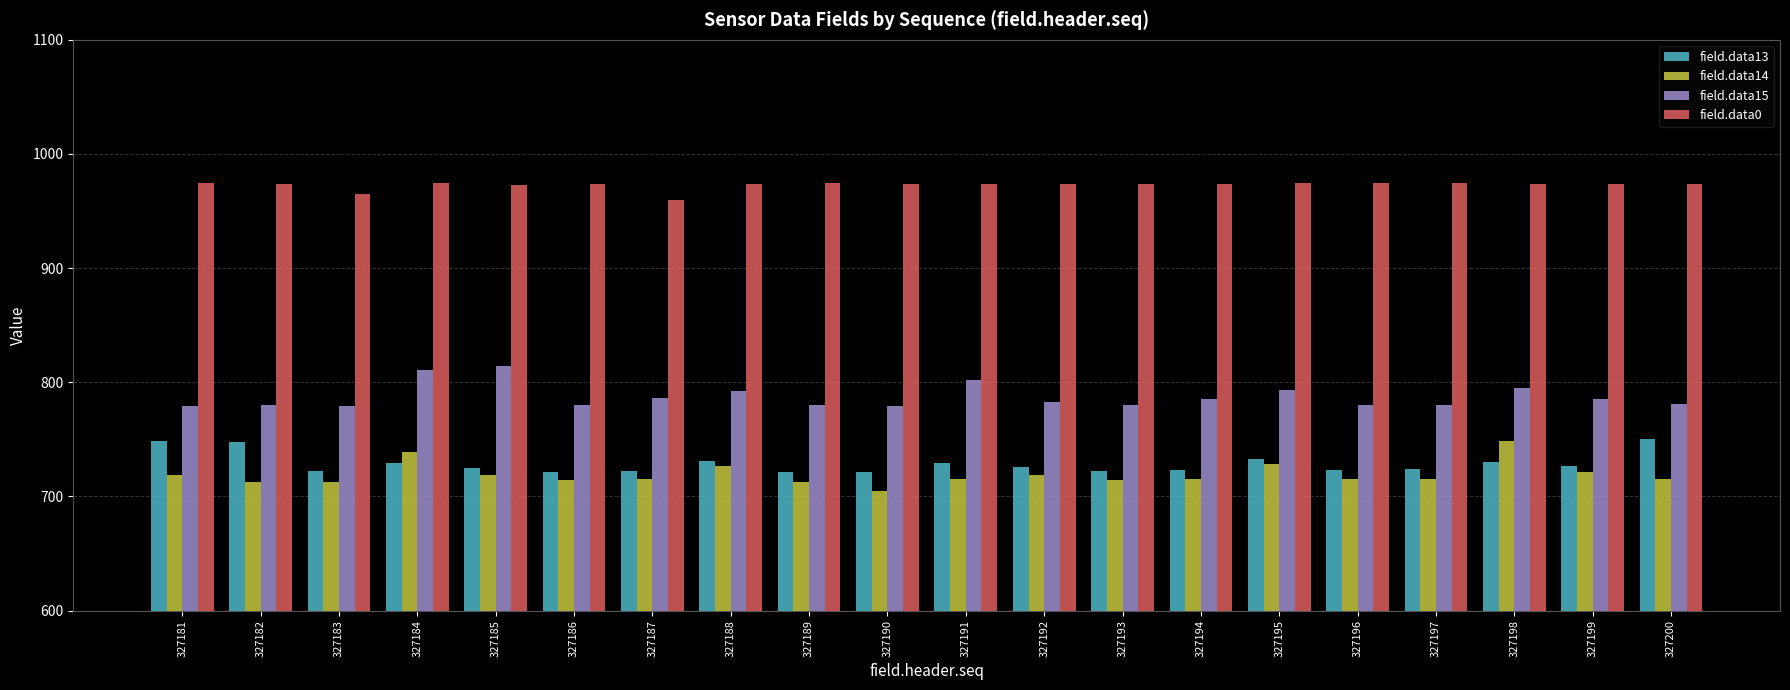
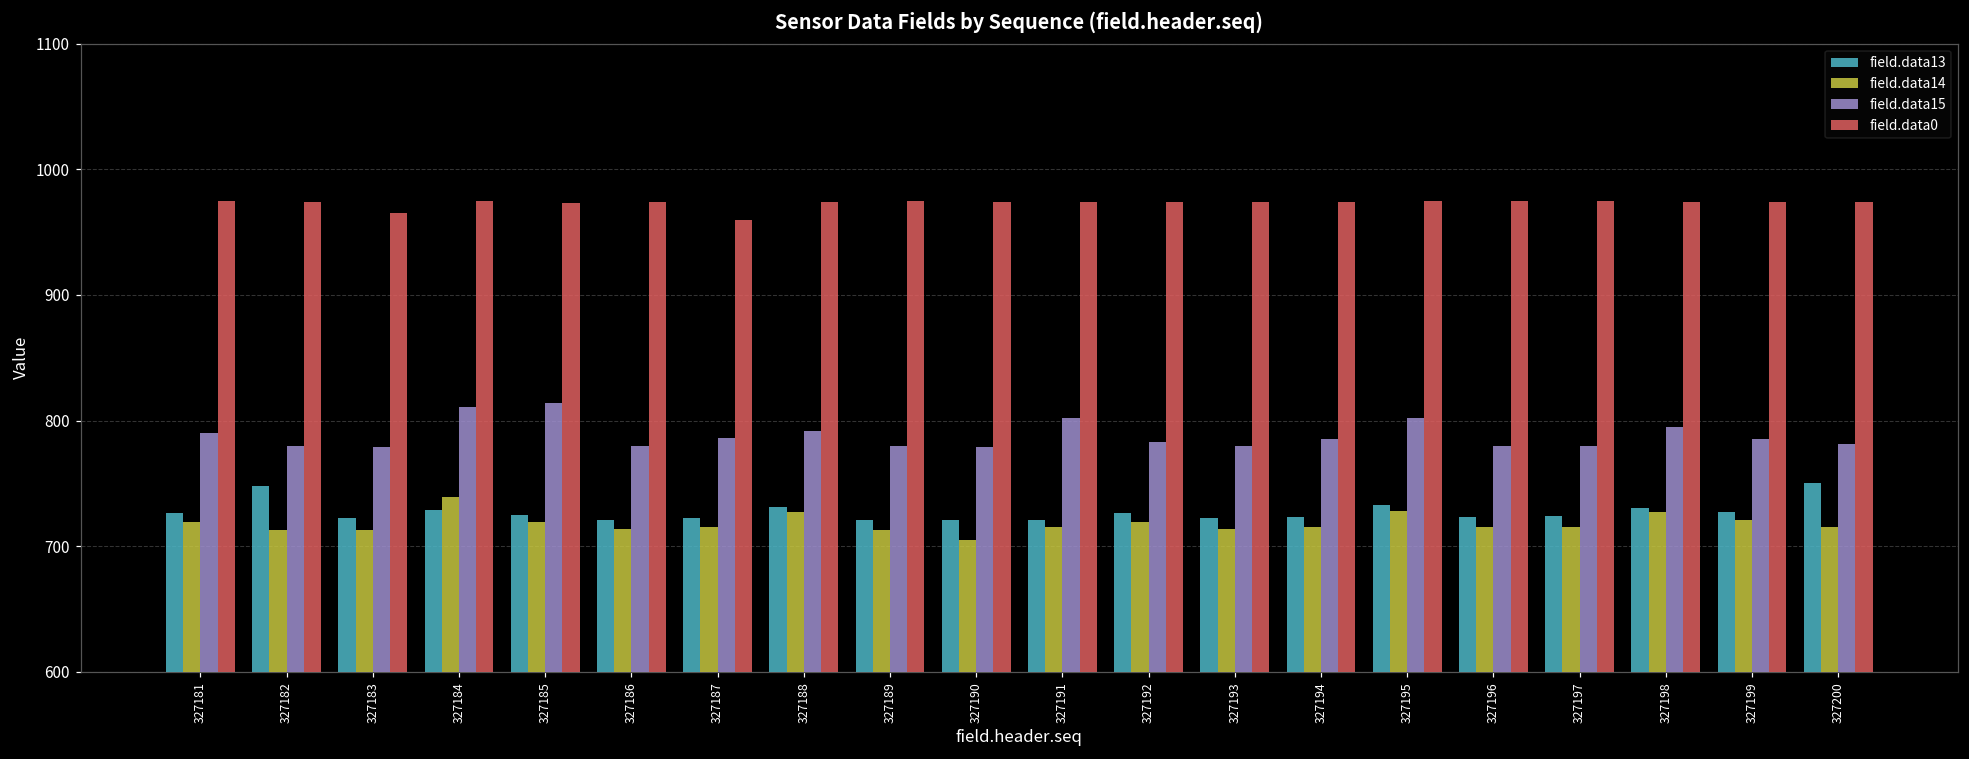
  {
    "field.data13": {
-     "327181": 749,
+     "327181": 726,
      "327182": 748,
      "327183": 722,
      "327184": 729,
      "327185": 725,
      "327186": 721,
      "327187": 722,
      "327188": 731,
      "327189": 721,
      "327190": 721,
-     "327191": 729,
+     "327191": 721,
      "327192": 726,
      "327193": 722,
      "327194": 723,
      "327195": 733,
      "327196": 723,
      "327197": 724,
      "327198": 730,
      "327199": 727,
      "327200": 750
    },
    "field.data14": {
      "327181": 719,
      "327182": 713,
      "327183": 713,
      "327184": 739,
      "327185": 719,
      "327186": 714,
      "327187": 715,
      "327188": 727,
      "327189": 713,
      "327190": 705,
      "327191": 715,
      "327192": 719,
      "327193": 714,
      "327194": 715,
      "327195": 728,
      "327196": 715,
      "327197": 715,
-     "327198": 749,
+     "327198": 727,
      "327199": 721,
      "327200": 715
    },
    "field.data15": {
-     "327181": 779,
+     "327181": 790,
      "327182": 780,
      "327183": 779,
      "327184": 811,
      "327185": 814,
      "327186": 780,
      "327187": 786,
      "327188": 792,
      "327189": 780,
      "327190": 779,
      "327191": 802,
      "327192": 783,
      "327193": 780,
      "327194": 785,
-     "327195": 793,
+     "327195": 802,
      "327196": 780,
      "327197": 780,
      "327198": 795,
      "327199": 785,
      "327200": 781
    },
    "field.data0": {
      "327181": 975,
      "327182": 974,
      "327183": 965,
      "327184": 975,
      "327185": 973,
      "327186": 974,
      "327187": 960,
      "327188": 974,
      "327189": 975,
      "327190": 974,
      "327191": 974,
      "327192": 974,
      "327193": 974,
      "327194": 974,
      "327195": 975,
      "327196": 975,
      "327197": 975,
      "327198": 974,
      "327199": 974,
      "327200": 974
    }
  }
